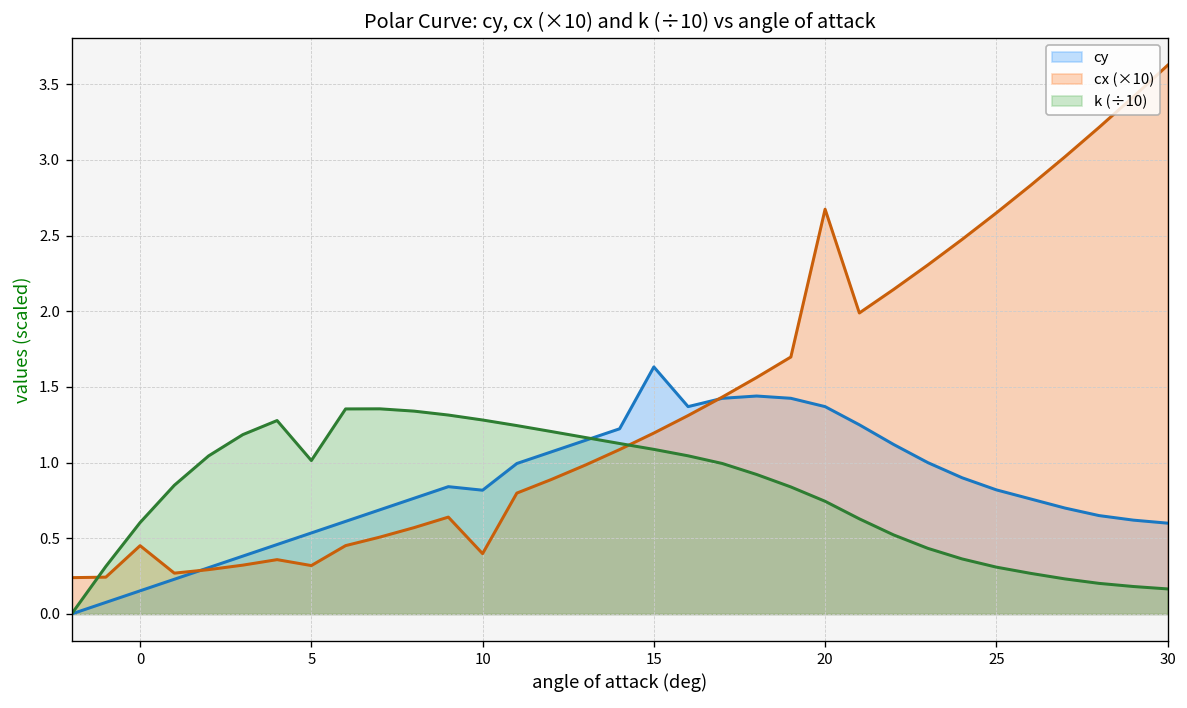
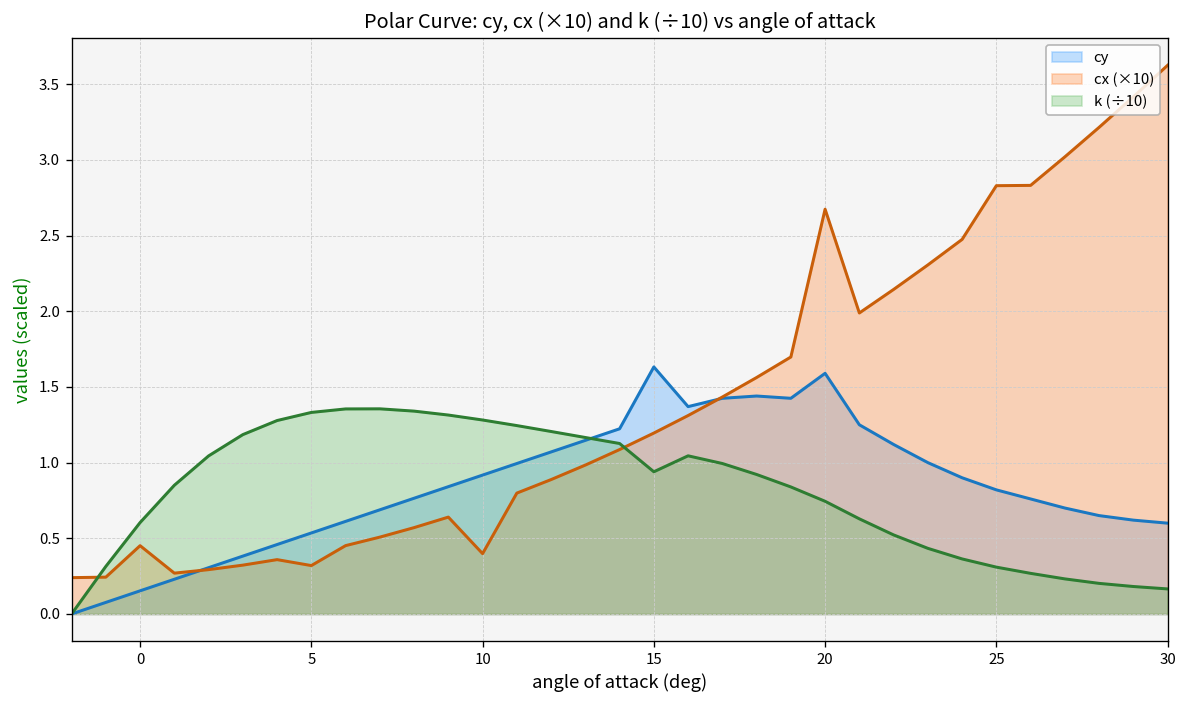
  {
    "cy": {
      "0": 0.15,
      "5": 0.54,
-     "10": 0.82,
+     "10": 0.92,
      "15": 1.63,
-     "20": 1.37,
+     "20": 1.59,
      "25": 0.82,
      "30": 0.60
    },
    "cx (×10)": {
      "0": 0.45,
      "5": 0.32,
      "10": 0.40,
      "15": 1.20,
      "20": 2.67,
-     "25": 2.65,
+     "25": 2.83,
      "30": 3.63
    },
    "k (÷10)": {
      "0": 0.60,
-     "5": 1.01,
+     "5": 1.33,
      "10": 1.28,
-     "15": 1.09,
+     "15": 0.94,
      "20": 0.74,
      "25": 0.31,
      "30": 0.17
    }
  }
